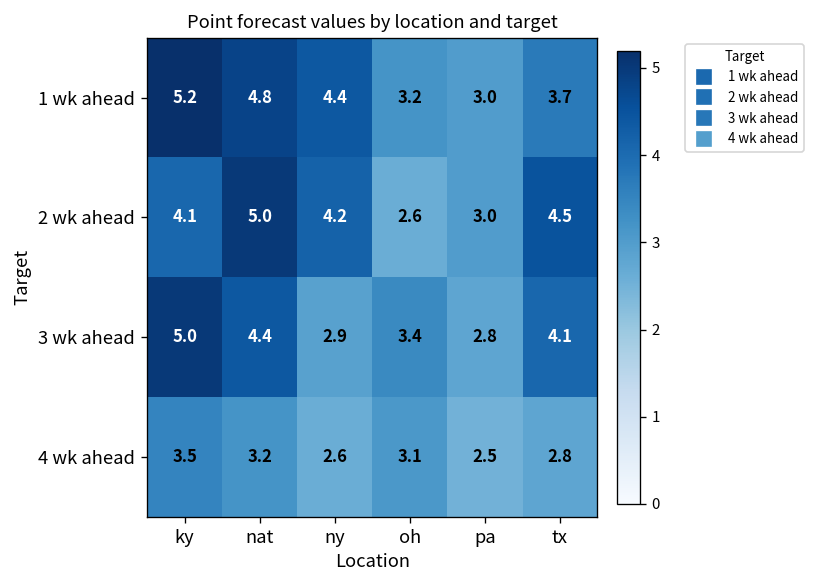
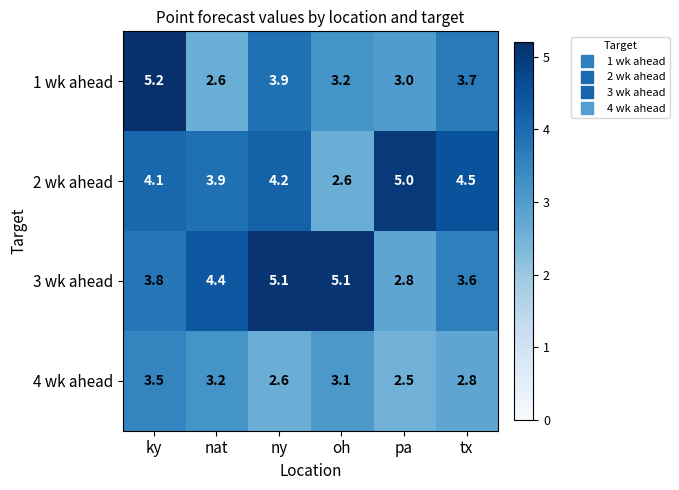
  {
    "1 wk ahead": {
      "ky": 5.2,
-     "nat": 4.8,
-     "ny": 4.4,
+     "nat": 2.6,
+     "ny": 3.9,
      "oh": 3.2,
      "pa": 3.0,
      "tx": 3.7
    },
    "2 wk ahead": {
      "ky": 4.1,
-     "nat": 5.0,
+     "nat": 3.9,
      "ny": 4.2,
      "oh": 2.6,
-     "pa": 3.0,
+     "pa": 5.0,
      "tx": 4.5
    },
    "3 wk ahead": {
-     "ky": 5.0,
+     "ky": 3.8,
      "nat": 4.4,
-     "ny": 2.9,
-     "oh": 3.4,
+     "ny": 5.1,
+     "oh": 5.1,
      "pa": 2.8,
-     "tx": 4.1
+     "tx": 3.6
    },
    "4 wk ahead": {
      "ky": 3.5,
      "nat": 3.2,
      "ny": 2.6,
      "oh": 3.1,
      "pa": 2.5,
      "tx": 2.8
    }
  }
